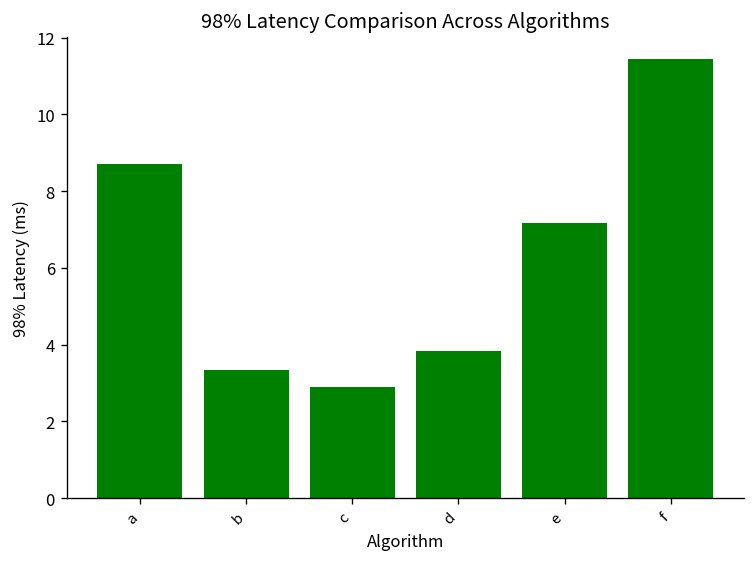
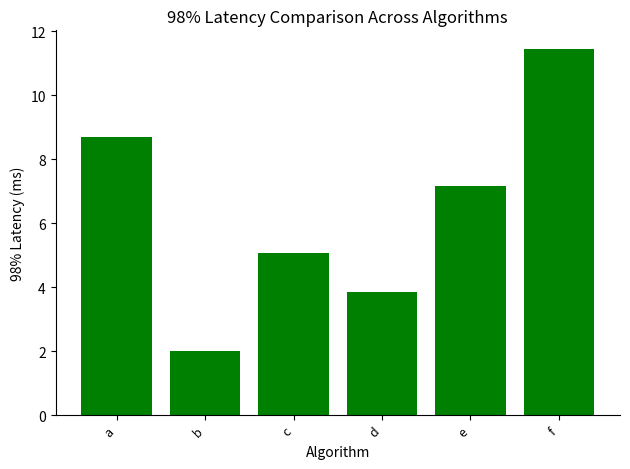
  {
    "a": 8.7,
-   "b": 3.3,
-   "c": 2.9,
+   "b": 2.0,
+   "c": 5.1,
    "d": 3.8,
    "e": 7.2,
    "f": 11.5
  }
